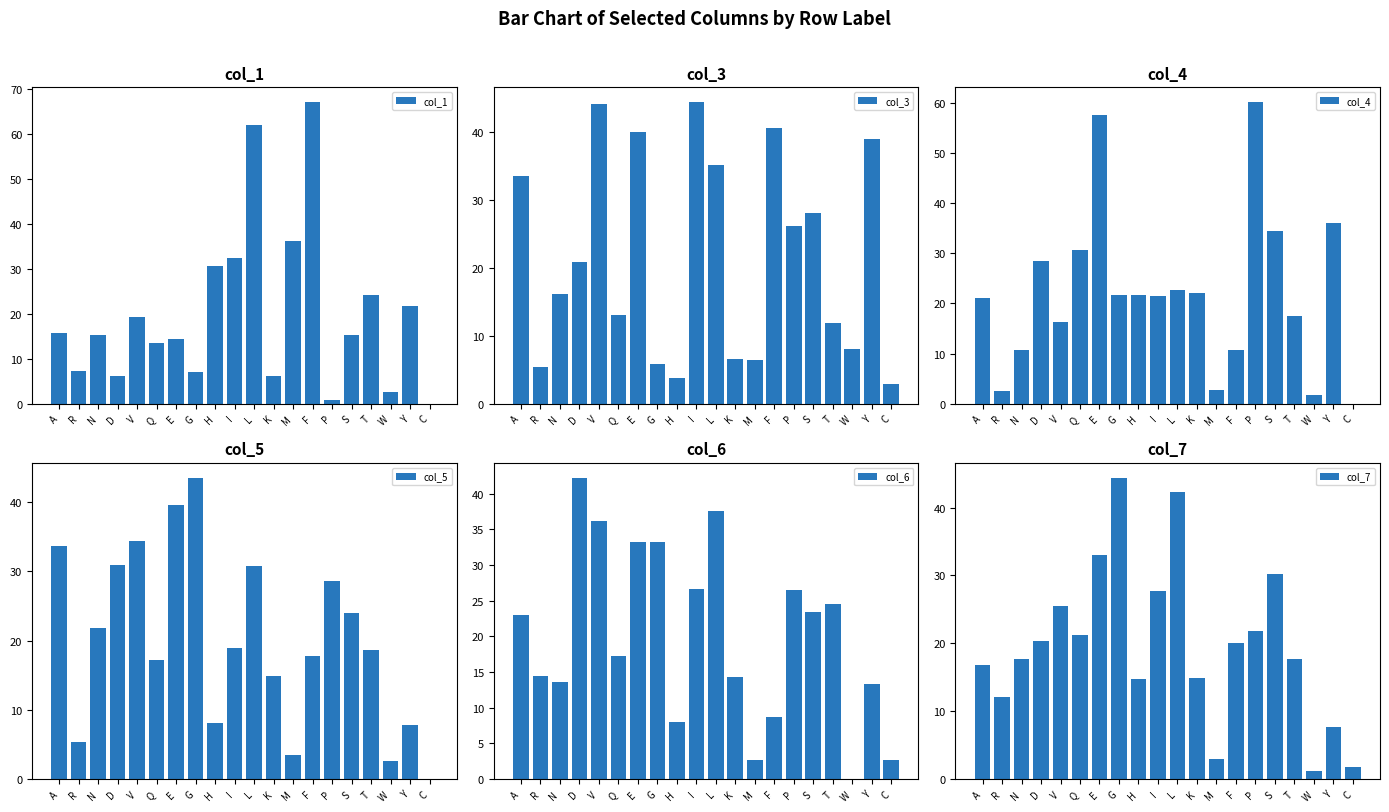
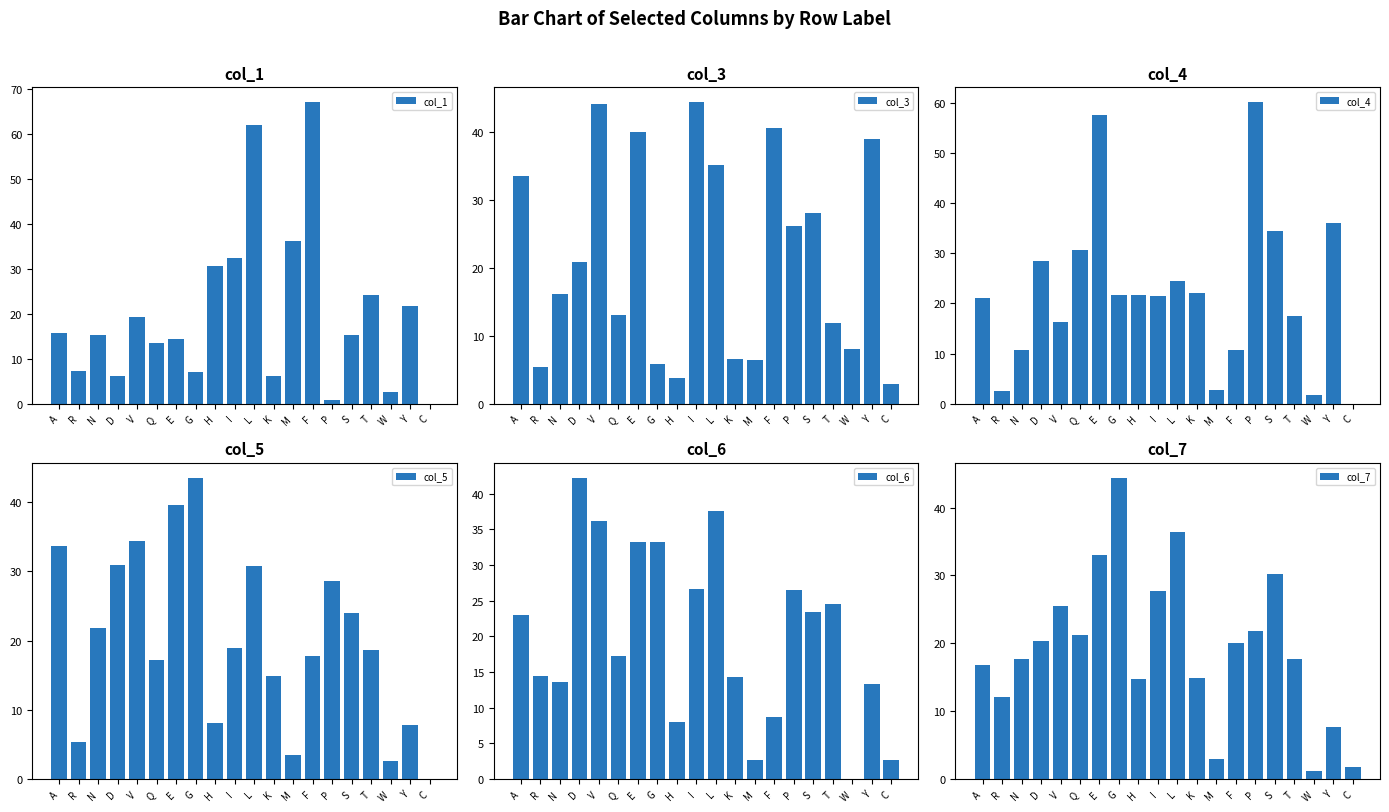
  {
    "col_1": {
      "A": 16,
      "R": 7,
      "N": 15,
      "D": 6,
      "V": 19,
      "Q": 13,
      "E": 14,
      "G": 7,
      "H": 31,
      "I": 32,
      "L": 62,
      "K": 6,
      "M": 36,
      "F": 67,
      "P": 1,
      "S": 15,
      "T": 24,
      "W": 3,
      "Y": 22,
      "C": 0
    },
    "col_3": {
      "A": 34,
      "R": 5,
      "N": 16,
      "D": 21,
      "V": 44,
      "Q": 13,
      "E": 40,
      "G": 6,
      "H": 4,
      "I": 44,
      "L": 35,
      "K": 7,
      "M": 6,
      "F": 41,
      "P": 26,
      "S": 28,
      "T": 12,
      "W": 8,
      "Y": 39,
      "C": 3
    },
    "col_4": {
      "A": 21,
      "R": 2,
      "N": 11,
      "D": 28,
      "V": 16,
      "Q": 31,
      "E": 58,
      "G": 22,
      "H": 22,
      "I": 21,
-     "L": 23,
+     "L": 24,
      "K": 22,
      "M": 3,
      "F": 11,
      "P": 60,
      "S": 34,
      "T": 18,
      "W": 2,
      "Y": 36,
      "C": 0
    },
    "col_5": {
      "A": 34,
      "R": 5,
      "N": 22,
      "D": 31,
      "V": 34,
      "Q": 17,
      "E": 39,
      "G": 43,
      "H": 8,
      "I": 19,
      "L": 31,
      "K": 15,
      "M": 3,
      "F": 18,
      "P": 29,
      "S": 24,
      "T": 19,
      "W": 3,
      "Y": 8,
      "C": 0
    },
    "col_6": {
      "A": 23,
      "R": 14,
      "N": 14,
      "D": 42,
      "V": 36,
      "Q": 17,
      "E": 33,
      "G": 33,
      "H": 8,
      "I": 27,
      "L": 38,
      "K": 14,
      "M": 3,
      "F": 9,
      "P": 26,
      "S": 23,
      "T": 24,
      "W": 0,
      "Y": 13,
      "C": 3
    },
    "col_7": {
      "A": 17,
      "R": 12,
      "N": 18,
      "D": 20,
      "V": 26,
      "Q": 21,
      "E": 33,
      "G": 44,
      "H": 15,
      "I": 28,
-     "L": 42,
+     "L": 36,
      "K": 15,
      "M": 3,
      "F": 20,
      "P": 22,
      "S": 30,
      "T": 18,
      "W": 1,
      "Y": 8,
      "C": 2
    }
  }
